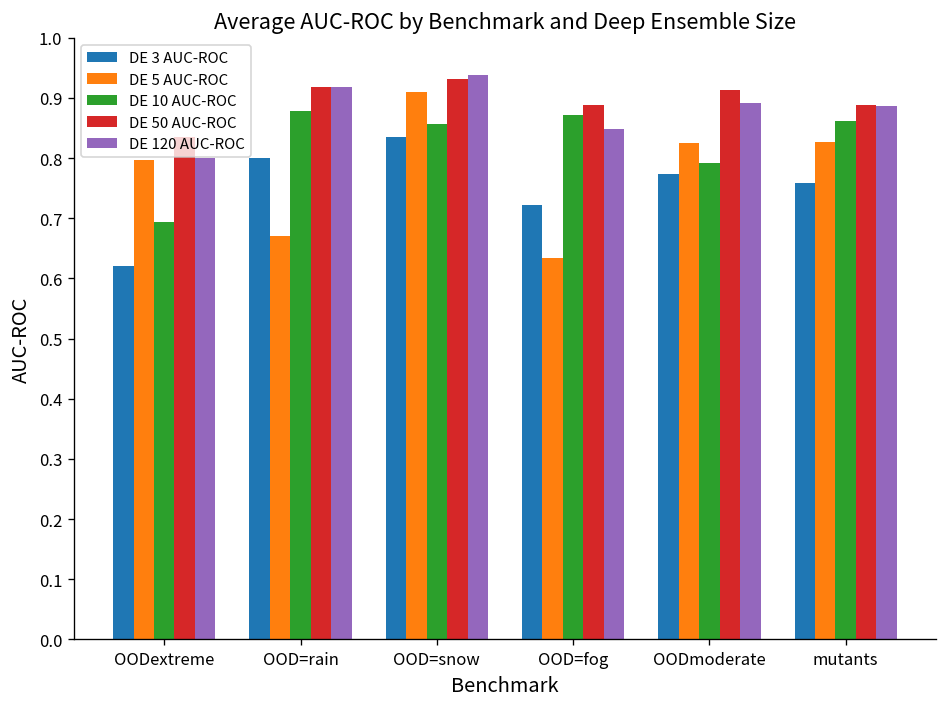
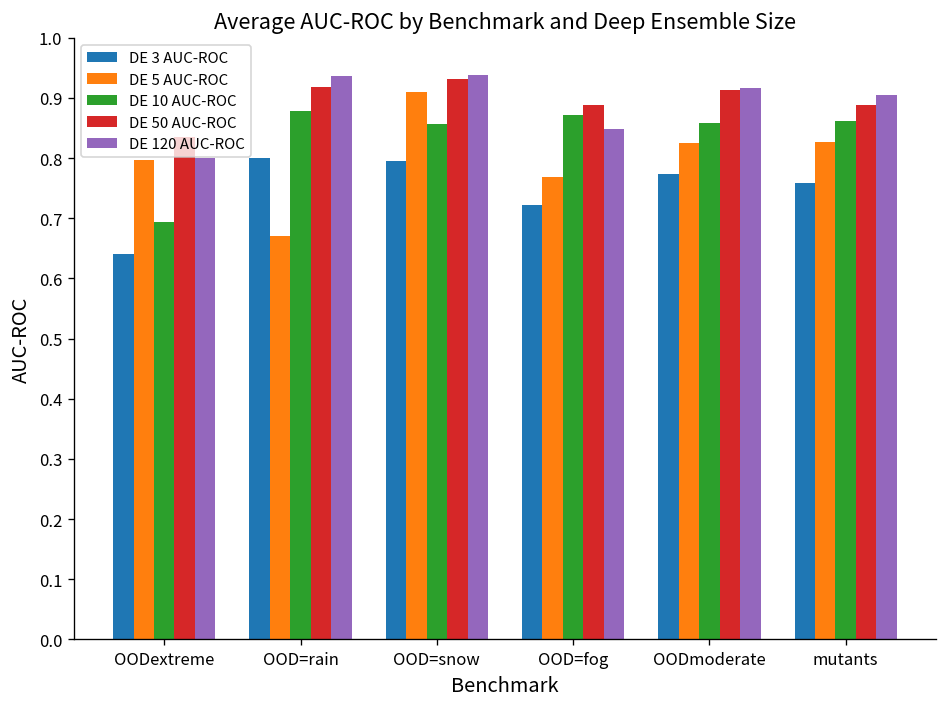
  {
    "DE 3 AUC-ROC": {
-     "OODextreme": 0.62,
+     "OODextreme": 0.64,
      "OOD=rain": 0.80,
-     "OOD=snow": 0.84,
+     "OOD=snow": 0.80,
      "OOD=fog": 0.72,
      "OODmoderate": 0.77,
      "mutants": 0.76
    },
    "DE 5 AUC-ROC": {
      "OOD=rain": 0.67,
      "OOD=snow": 0.91,
-     "OOD=fog": 0.63,
+     "OOD=fog": 0.77,
      "OODmoderate": 0.83,
      "mutants": 0.83
    },
    "DE 10 AUC-ROC": {
      "OODextreme": 0.69,
      "OOD=rain": 0.88,
      "OOD=snow": 0.86,
      "OOD=fog": 0.87,
-     "OODmoderate": 0.79,
+     "OODmoderate": 0.86,
      "mutants": 0.86
    },
    "DE 50 AUC-ROC": {
      "OOD=rain": 0.92,
      "OOD=snow": 0.93,
      "OOD=fog": 0.89,
      "OODmoderate": 0.91,
      "mutants": 0.89
    },
    "DE 120 AUC-ROC": {
-     "OOD=rain": 0.92,
+     "OOD=rain": 0.94,
      "OOD=snow": 0.94,
      "OOD=fog": 0.85,
-     "OODmoderate": 0.89,
-     "mutants": 0.89
+     "OODmoderate": 0.92,
+     "mutants": 0.90
    }
  }
